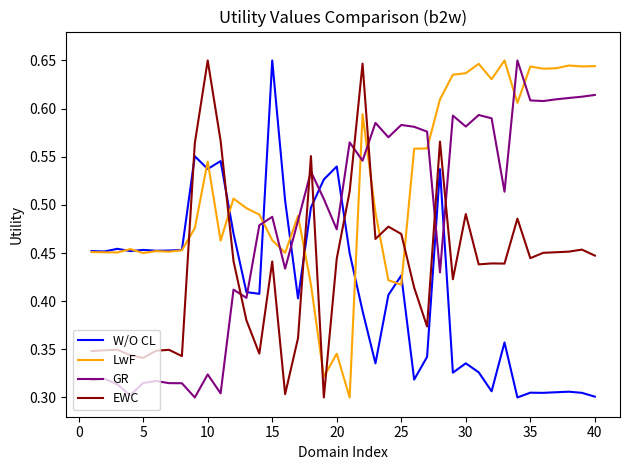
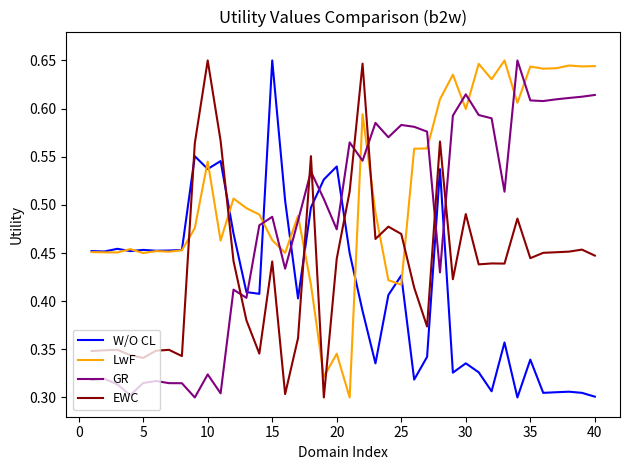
  {
    "W/O CL": {
      "5": 0.45,
      "10": 0.54,
      "15": 0.65,
      "20": 0.54,
      "25": 0.43,
      "30": 0.34,
-     "35": 0.30,
+     "35": 0.34,
      "40": 0.30
    },
    "LwF": {
      "5": 0.45,
      "10": 0.55,
      "15": 0.46,
      "20": 0.35,
      "25": 0.42,
-     "30": 0.64,
+     "30": 0.60,
      "35": 0.64,
      "40": 0.64
    },
    "GR": {
      "10": 0.32,
      "15": 0.49,
      "20": 0.47,
      "25": 0.58,
-     "30": 0.58,
+     "30": 0.61,
      "35": 0.61,
      "40": 0.61
    },
    "EWC": {
      "10": 0.65,
      "15": 0.44,
      "20": 0.44,
      "25": 0.47,
      "30": 0.49,
      "35": 0.44,
      "40": 0.45
    }
  }
